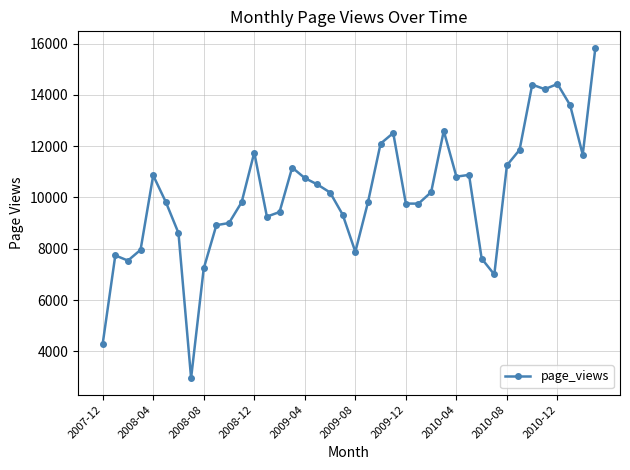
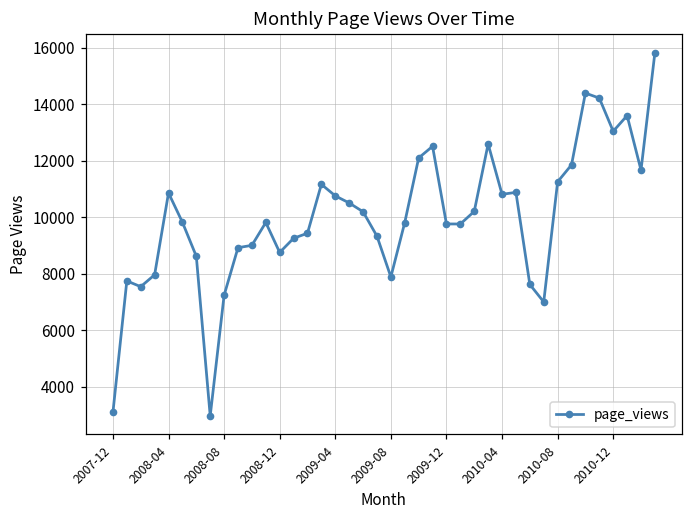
  {
-   "2007-12": 4300,
+   "2007-12": 3100,
    "2008-04": 10900,
    "2008-08": 7200,
-   "2008-12": 11800,
+   "2008-12": 8800,
    "2009-04": 10800,
    "2009-08": 7900,
    "2009-12": 9800,
    "2010-04": 10800,
    "2010-08": 11300,
-   "2010-12": 14400
+   "2010-12": 13000
  }
